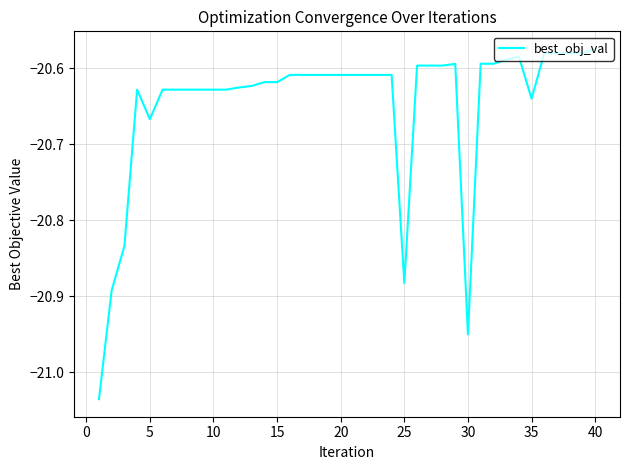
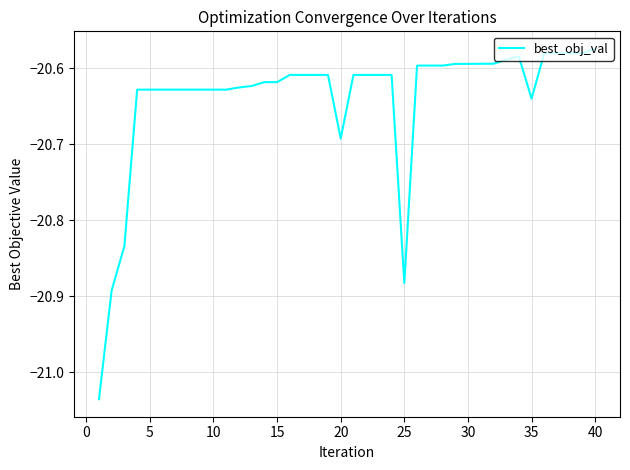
  {
-   "5": -20.67,
+   "5": -20.63,
    "10": -20.63,
    "15": -20.62,
-   "20": -20.61,
+   "20": -20.69,
    "25": -20.88,
-   "30": -20.95,
+   "30": -20.59,
    "35": -20.64
  }
